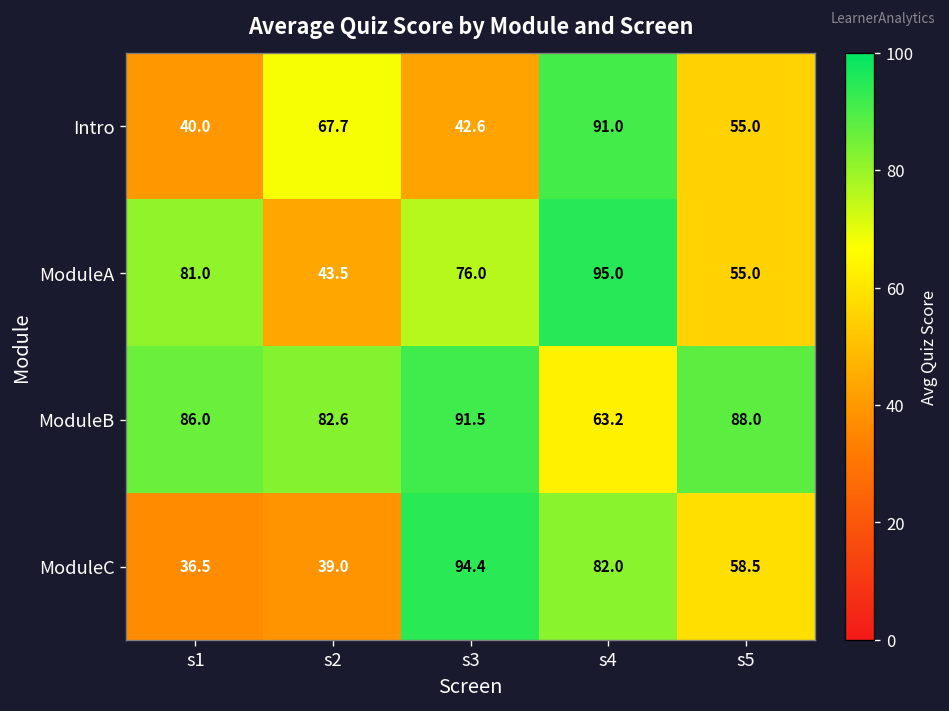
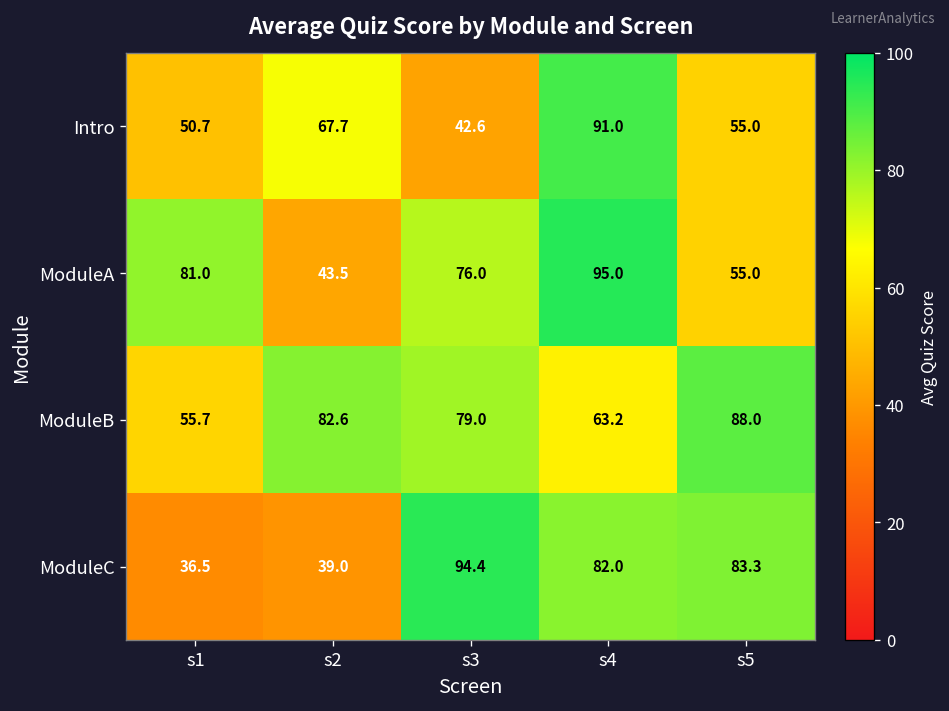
  {
    "Intro": {
-     "s1": 40.0,
+     "s1": 50.7,
      "s2": 67.7,
      "s3": 42.6,
      "s4": 91.0,
      "s5": 55.0
    },
    "ModuleA": {
      "s1": 81.0,
      "s2": 43.5,
      "s3": 76.0,
      "s4": 95.0,
      "s5": 55.0
    },
    "ModuleB": {
-     "s1": 86.0,
+     "s1": 55.7,
      "s2": 82.6,
-     "s3": 91.5,
+     "s3": 79.0,
      "s4": 63.2,
      "s5": 88.0
    },
    "ModuleC": {
      "s1": 36.5,
      "s2": 39.0,
      "s3": 94.4,
      "s4": 82.0,
-     "s5": 58.5
+     "s5": 83.3
    }
  }
